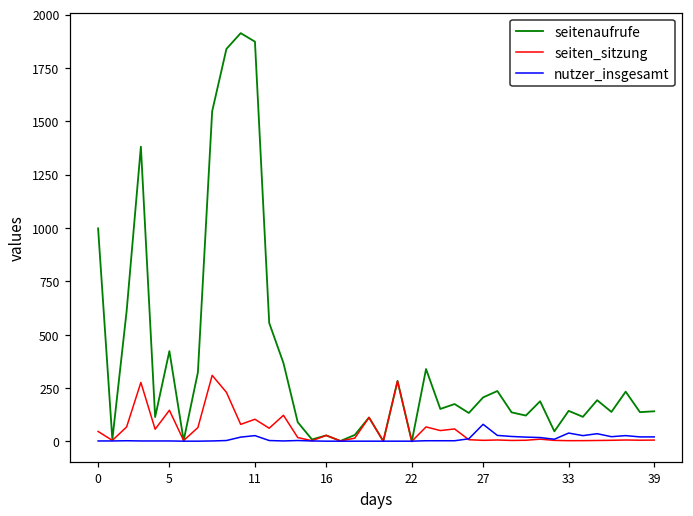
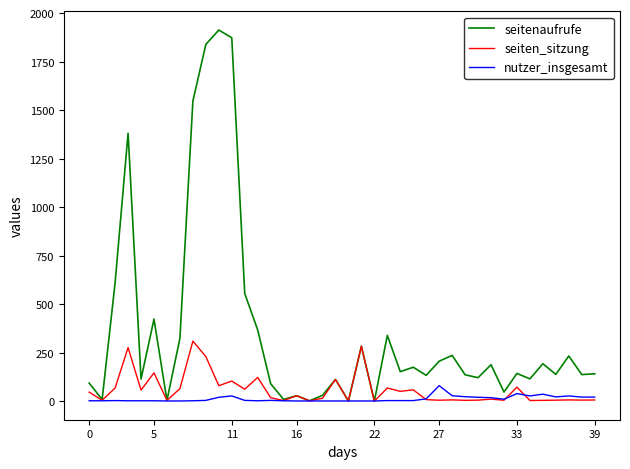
  {
    "seitenaufrufe": {
-     "0": 1000,
+     "0": 90,
      "5": 420,
      "11": 1870,
      "27": 210,
      "33": 140,
      "39": 140
    },
    "seiten_sitzung": {
      "0": 50,
      "5": 150,
      "11": 100,
      "27": 0,
-     "33": 0,
+     "33": 70,
      "39": 10
    },
    "nutzer_insgesamt": {
      "0": 0,
      "5": 0,
      "11": 30,
      "16": 0,
      "27": 80,
      "33": 40,
      "39": 20
    }
  }
